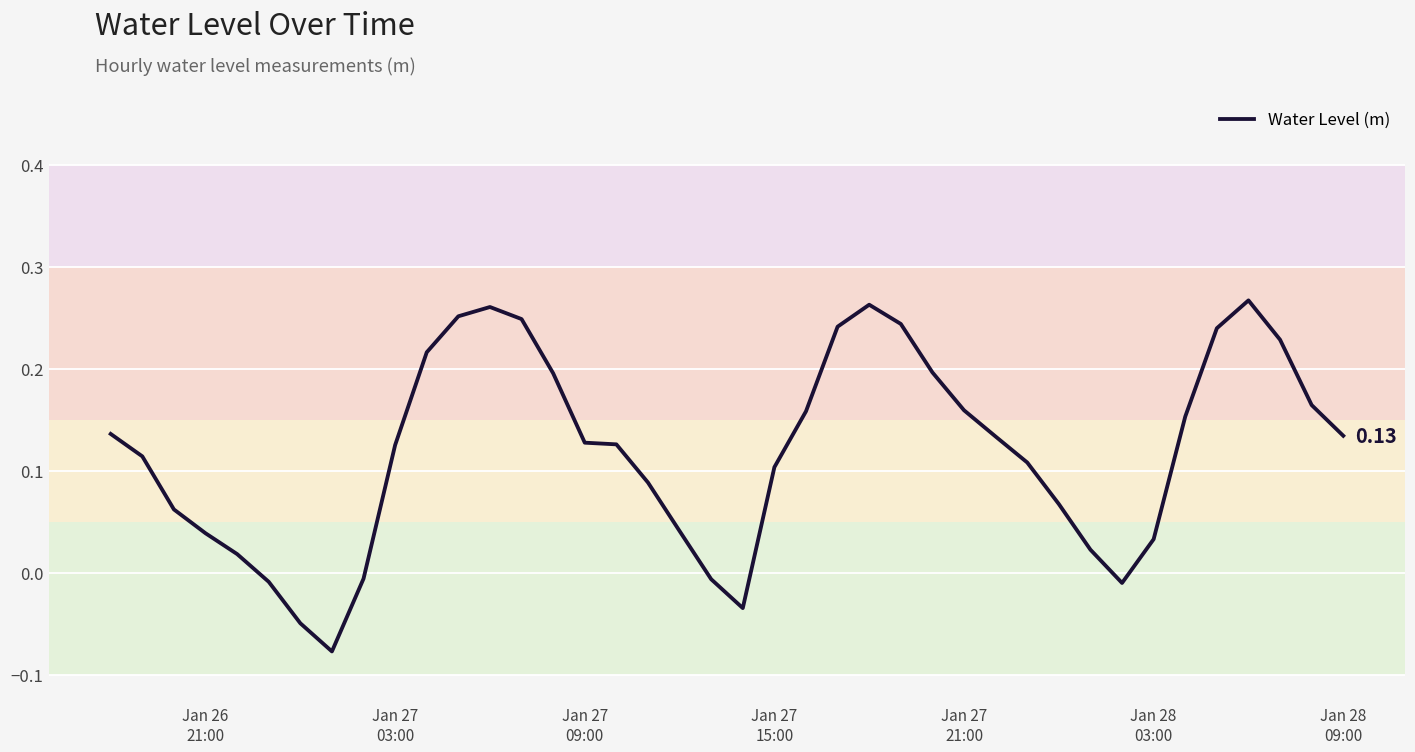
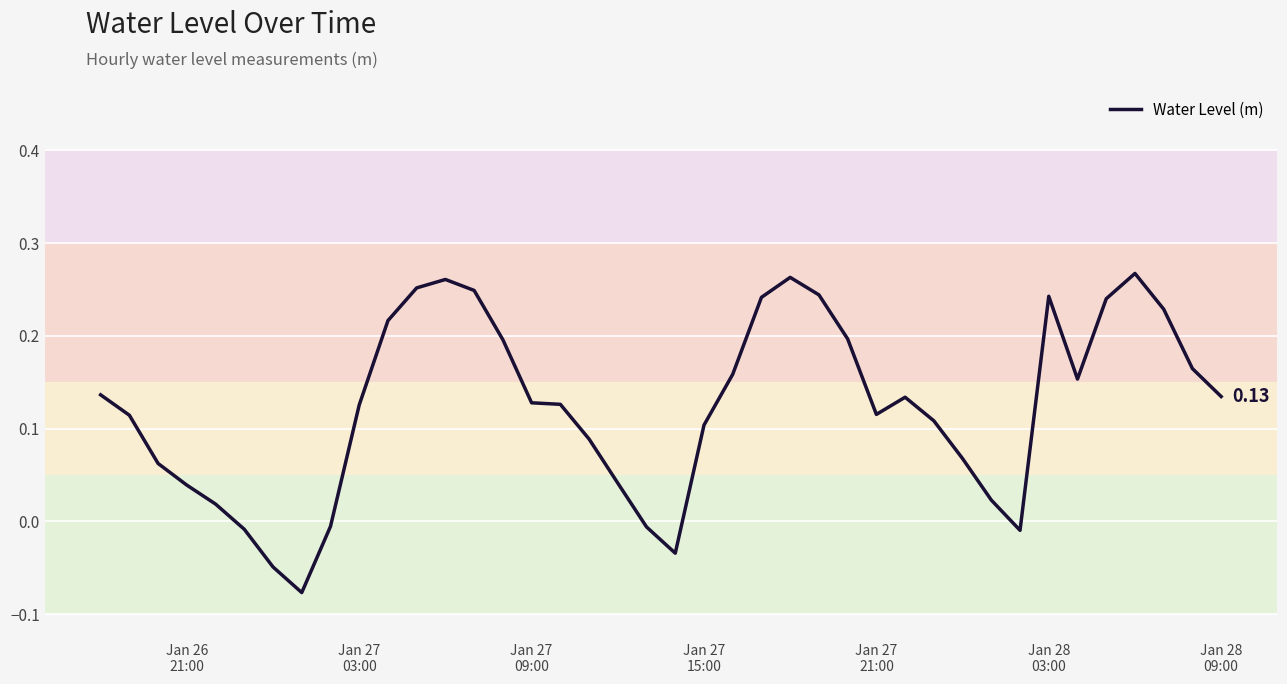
  {
    "Jan 26 21:00": 0.04,
    "Jan 27 03:00": 0.13,
    "Jan 27 09:00": 0.13,
    "Jan 27 15:00": 0.10,
-   "Jan 27 21:00": 0.16,
-   "Jan 28 03:00": 0.03
+   "Jan 27 21:00": 0.12,
+   "Jan 28 03:00": 0.24
  }
